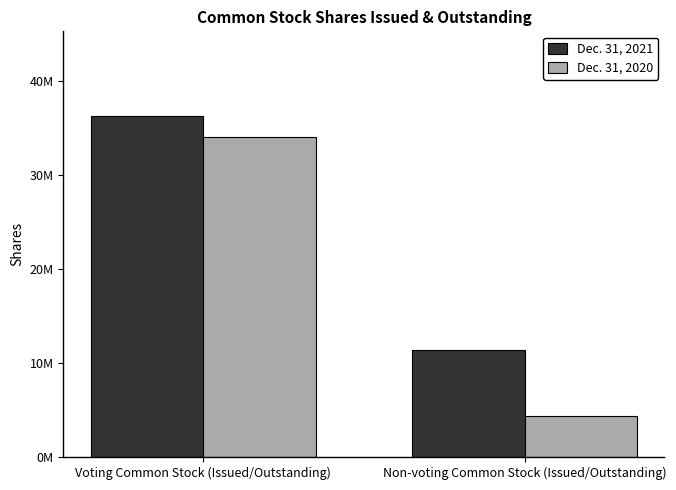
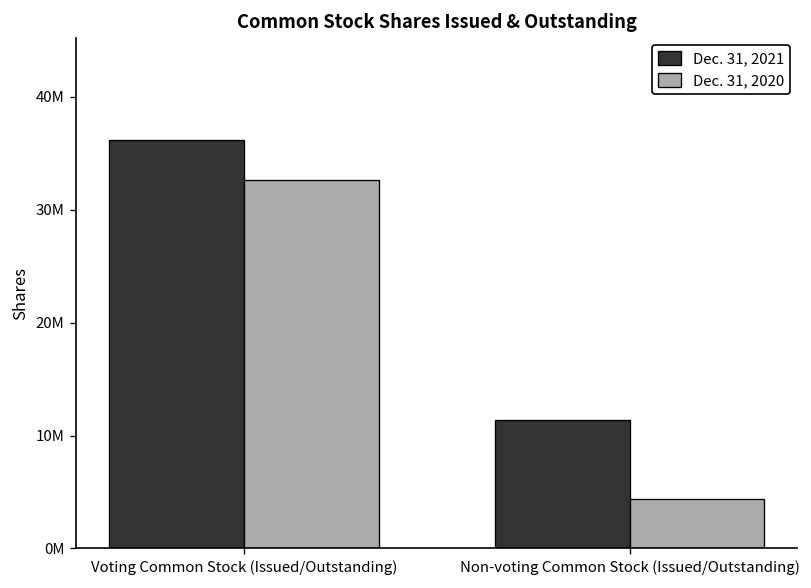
  {
    "Dec. 31, 2021": {
      "Voting Common Stock (Issued/Outstanding)": 36000000,
      "Non-voting Common Stock (Issued/Outstanding)": 11000000
    },
    "Dec. 31, 2020": {
-     "Voting Common Stock (Issued/Outstanding)": 34000000,
+     "Voting Common Stock (Issued/Outstanding)": 33000000,
      "Non-voting Common Stock (Issued/Outstanding)": 4000000
    }
  }
